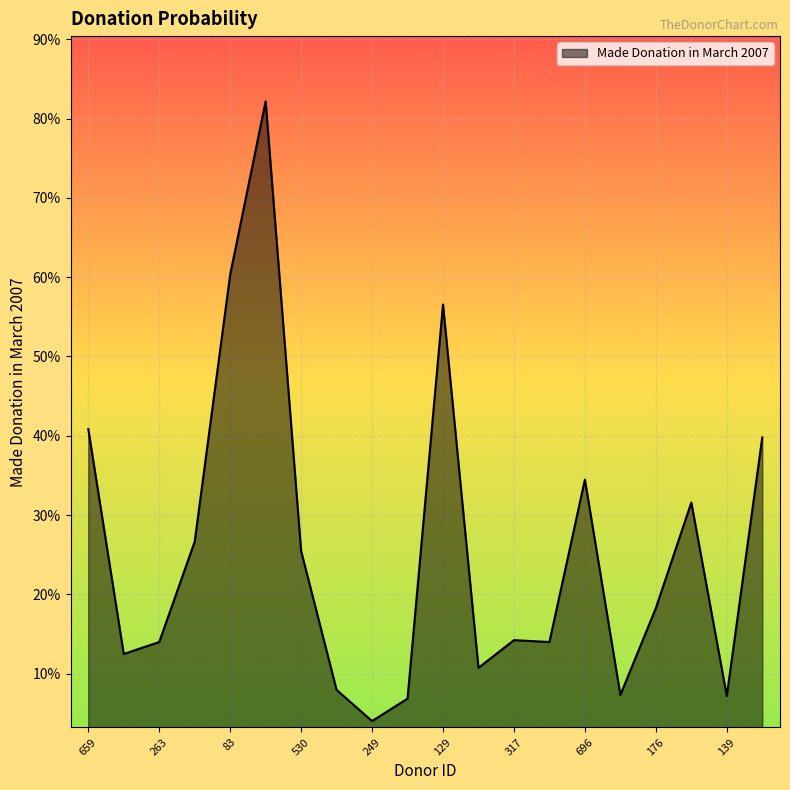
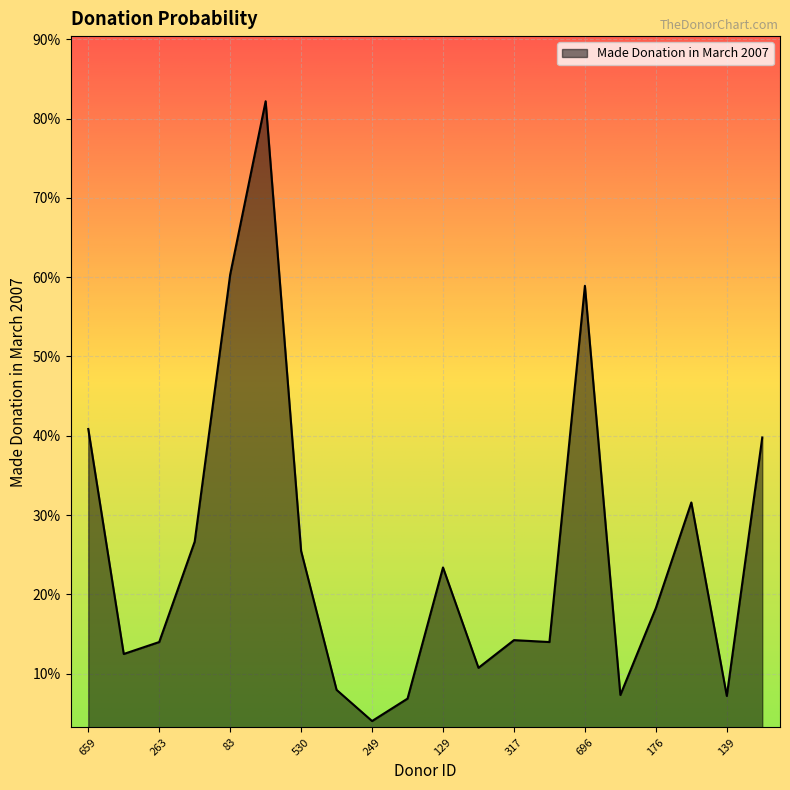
  {
    "659": "41%",
    "263": "14%",
    "83": "60%",
    "530": "25%",
    "249": "4%",
-   "129": "57%",
+   "129": "23%",
    "317": "14%",
-   "696": "34%",
+   "696": "59%",
    "176": "18%",
    "139": "7%"
  }
